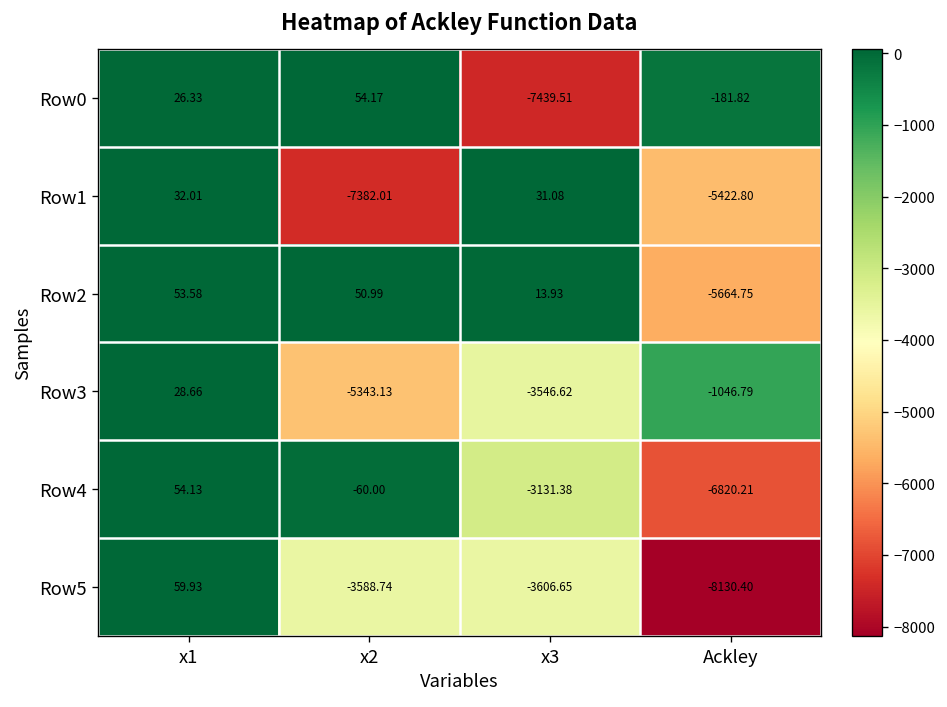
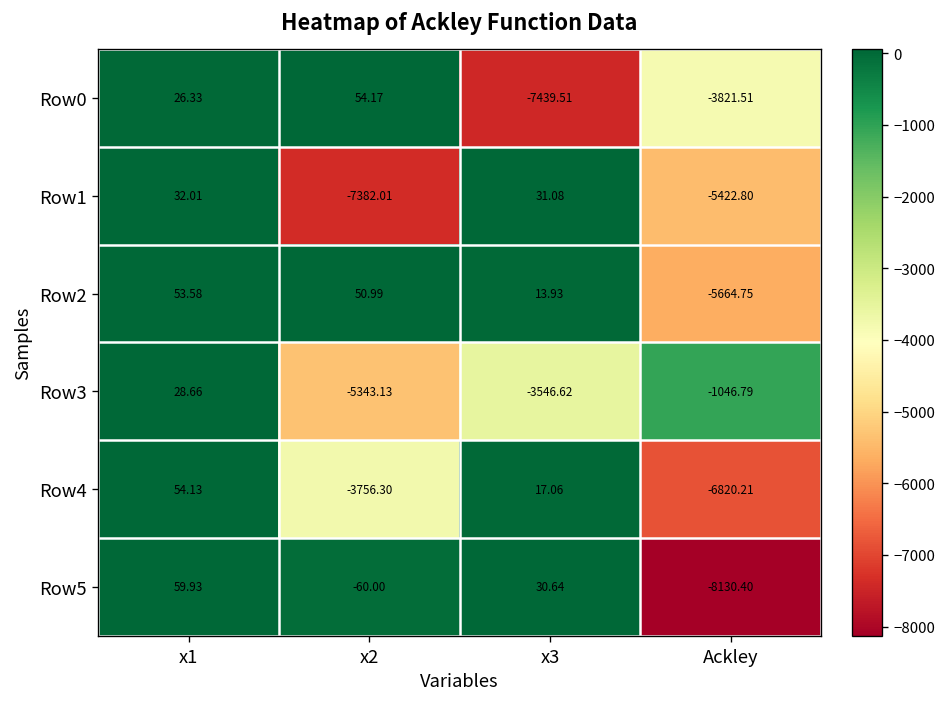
  {
    "Row0": {
      "x1": 26.33,
      "x2": 54.17,
      "x3": -7439.51,
-     "Ackley": -181.82
+     "Ackley": -3821.51
    },
    "Row1": {
      "x1": 32.01,
      "x2": -7382.01,
      "x3": 31.08,
      "Ackley": -5422.80
    },
    "Row2": {
      "x1": 53.58,
      "x2": 50.99,
      "x3": 13.93,
      "Ackley": -5664.75
    },
    "Row3": {
      "x1": 28.66,
      "x2": -5343.13,
      "x3": -3546.62,
      "Ackley": -1046.79
    },
    "Row4": {
      "x1": 54.13,
-     "x2": -60.00,
-     "x3": -3131.38,
+     "x2": -3756.30,
+     "x3": 17.06,
      "Ackley": -6820.21
    },
    "Row5": {
      "x1": 59.93,
-     "x2": -3588.74,
-     "x3": -3606.65,
+     "x2": -60.00,
+     "x3": 30.64,
      "Ackley": -8130.40
    }
  }
